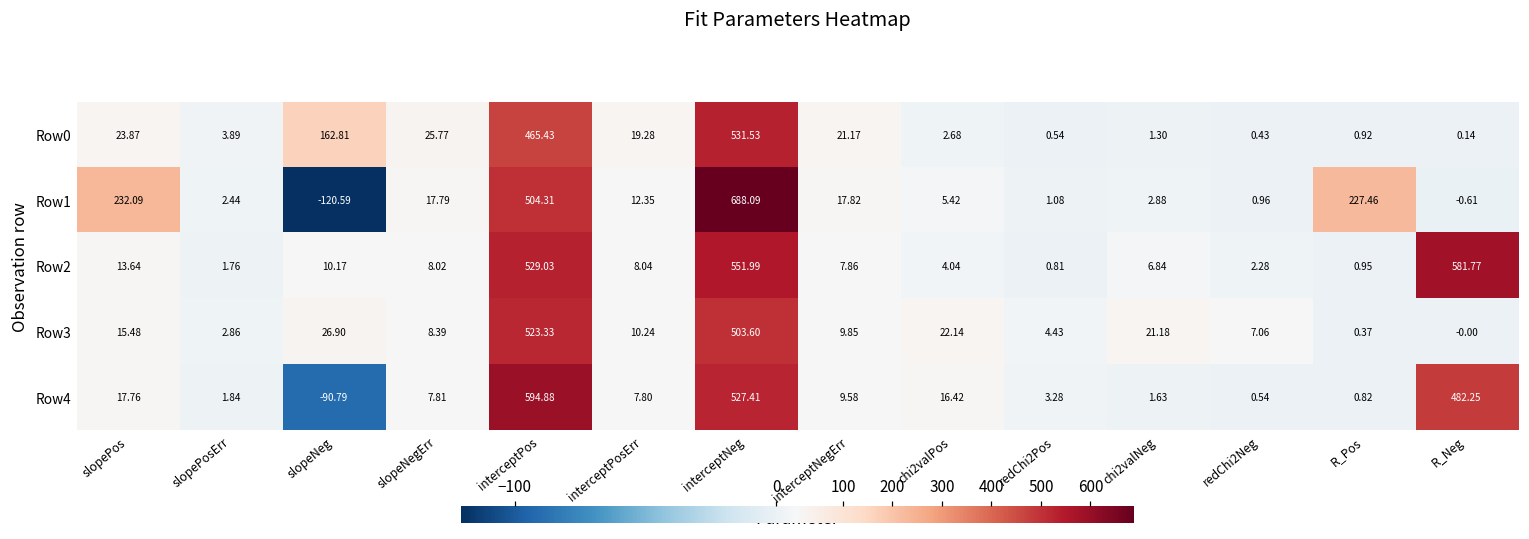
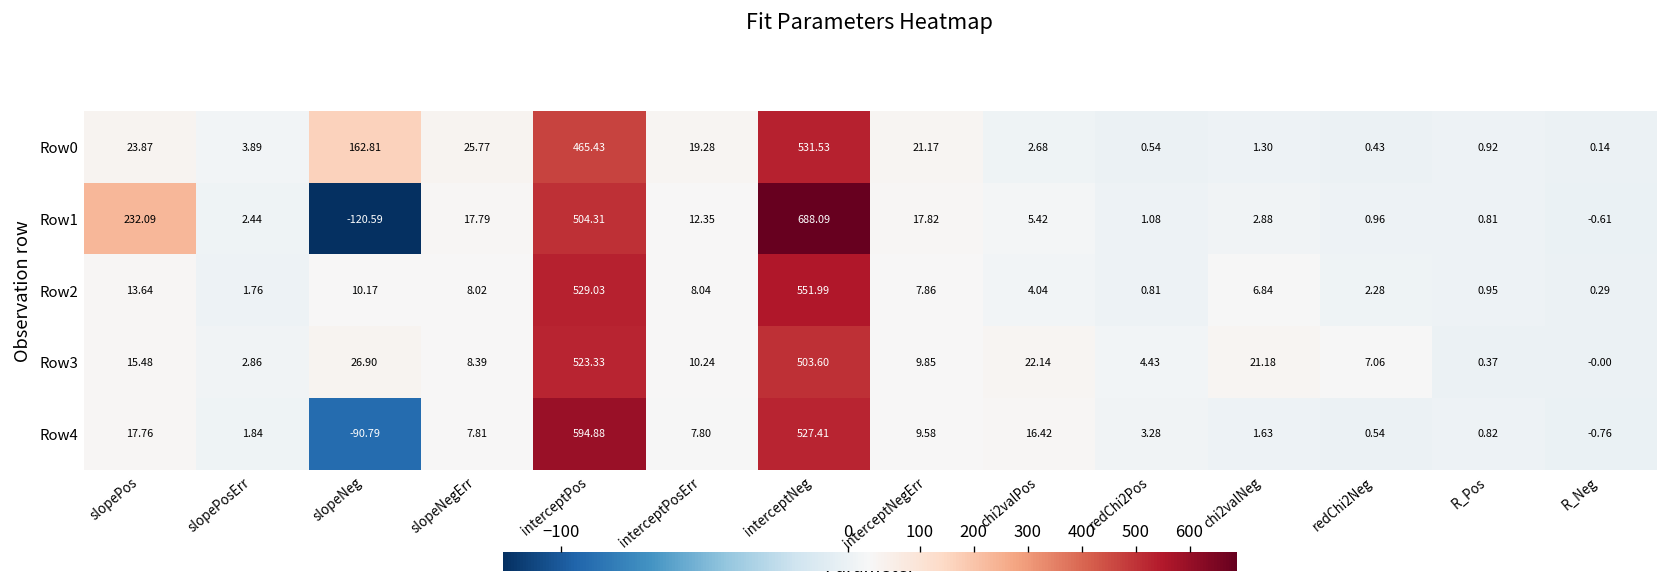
  {
    "Row0": {
      "slopePos": 23.87,
      "slopePosErr": 3.89,
      "slopeNeg": 162.81,
      "slopeNegErr": 25.77,
      "interceptPos": 465.43,
      "interceptPosErr": 19.28,
      "interceptNeg": 531.53,
      "interceptNegErr": 21.17,
      "chi2valPos": 2.68,
      "redChi2Pos": 0.54,
      "chi2valNeg": 1.30,
      "redChi2Neg": 0.43,
      "R_Pos": 0.92,
      "R_Neg": 0.14
    },
    "Row1": {
      "slopePos": 232.09,
      "slopePosErr": 2.44,
      "slopeNeg": -120.59,
      "slopeNegErr": 17.79,
      "interceptPos": 504.31,
      "interceptPosErr": 12.35,
      "interceptNeg": 688.09,
      "interceptNegErr": 17.82,
      "chi2valPos": 5.42,
      "redChi2Pos": 1.08,
      "chi2valNeg": 2.88,
      "redChi2Neg": 0.96,
-     "R_Pos": 227.46,
+     "R_Pos": 0.81,
      "R_Neg": -0.61
    },
    "Row2": {
      "slopePos": 13.64,
      "slopePosErr": 1.76,
      "slopeNeg": 10.17,
      "slopeNegErr": 8.02,
      "interceptPos": 529.03,
      "interceptPosErr": 8.04,
      "interceptNeg": 551.99,
      "interceptNegErr": 7.86,
      "chi2valPos": 4.04,
      "redChi2Pos": 0.81,
      "chi2valNeg": 6.84,
      "redChi2Neg": 2.28,
      "R_Pos": 0.95,
-     "R_Neg": 581.77
+     "R_Neg": 0.29
    },
    "Row3": {
      "slopePos": 15.48,
      "slopePosErr": 2.86,
      "slopeNeg": 26.90,
      "slopeNegErr": 8.39,
      "interceptPos": 523.33,
      "interceptPosErr": 10.24,
      "interceptNeg": 503.60,
      "interceptNegErr": 9.85,
      "chi2valPos": 22.14,
      "redChi2Pos": 4.43,
      "chi2valNeg": 21.18,
      "redChi2Neg": 7.06,
      "R_Pos": 0.37,
      "R_Neg": -0.00
    },
    "Row4": {
      "slopePos": 17.76,
      "slopePosErr": 1.84,
      "slopeNeg": -90.79,
      "slopeNegErr": 7.81,
      "interceptPos": 594.88,
      "interceptPosErr": 7.80,
      "interceptNeg": 527.41,
      "interceptNegErr": 9.58,
      "chi2valPos": 16.42,
      "redChi2Pos": 3.28,
      "chi2valNeg": 1.63,
      "redChi2Neg": 0.54,
      "R_Pos": 0.82,
-     "R_Neg": 482.25
+     "R_Neg": -0.76
    }
  }
